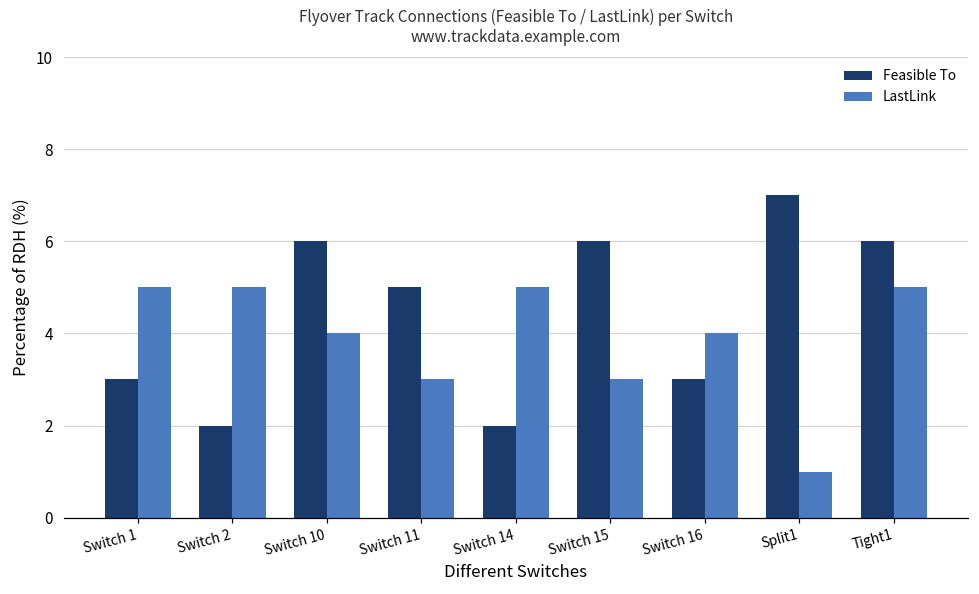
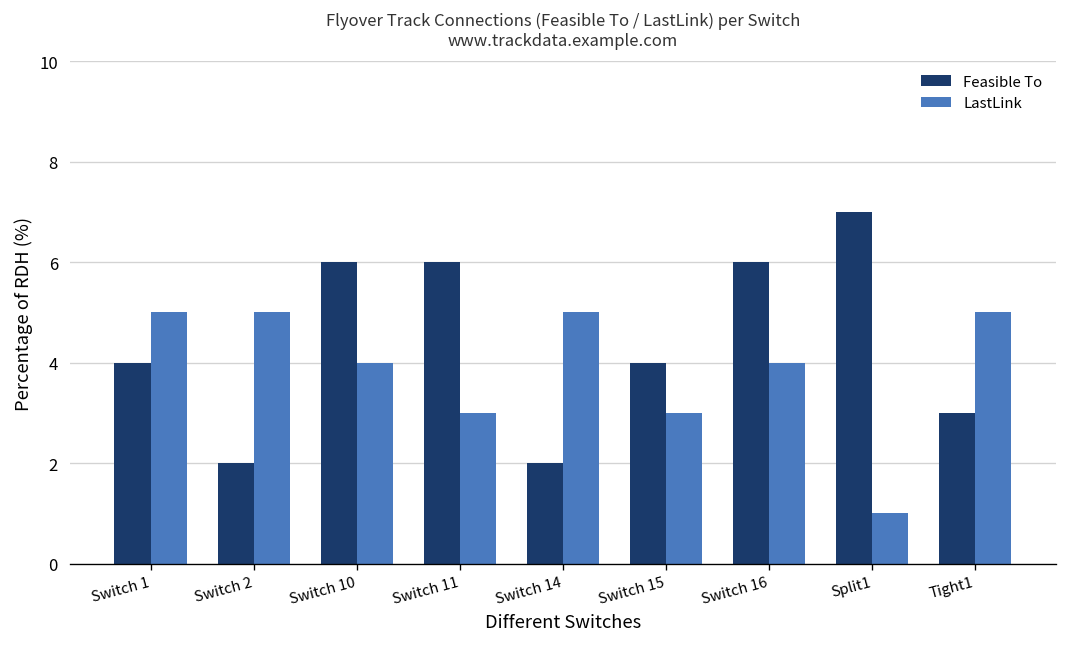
  {
    "Feasible To": {
-     "Switch 1": 3,
+     "Switch 1": 4,
      "Switch 2": 2,
      "Switch 10": 6,
-     "Switch 11": 5,
+     "Switch 11": 6,
      "Switch 14": 2,
-     "Switch 15": 6,
-     "Switch 16": 3,
+     "Switch 15": 4,
+     "Switch 16": 6,
      "Split1": 7,
-     "Tight1": 6
+     "Tight1": 3
    },
    "LastLink": {
      "Switch 1": 5,
      "Switch 2": 5,
      "Switch 10": 4,
      "Switch 11": 3,
      "Switch 14": 5,
      "Switch 15": 3,
      "Switch 16": 4,
      "Split1": 1,
      "Tight1": 5
    }
  }
